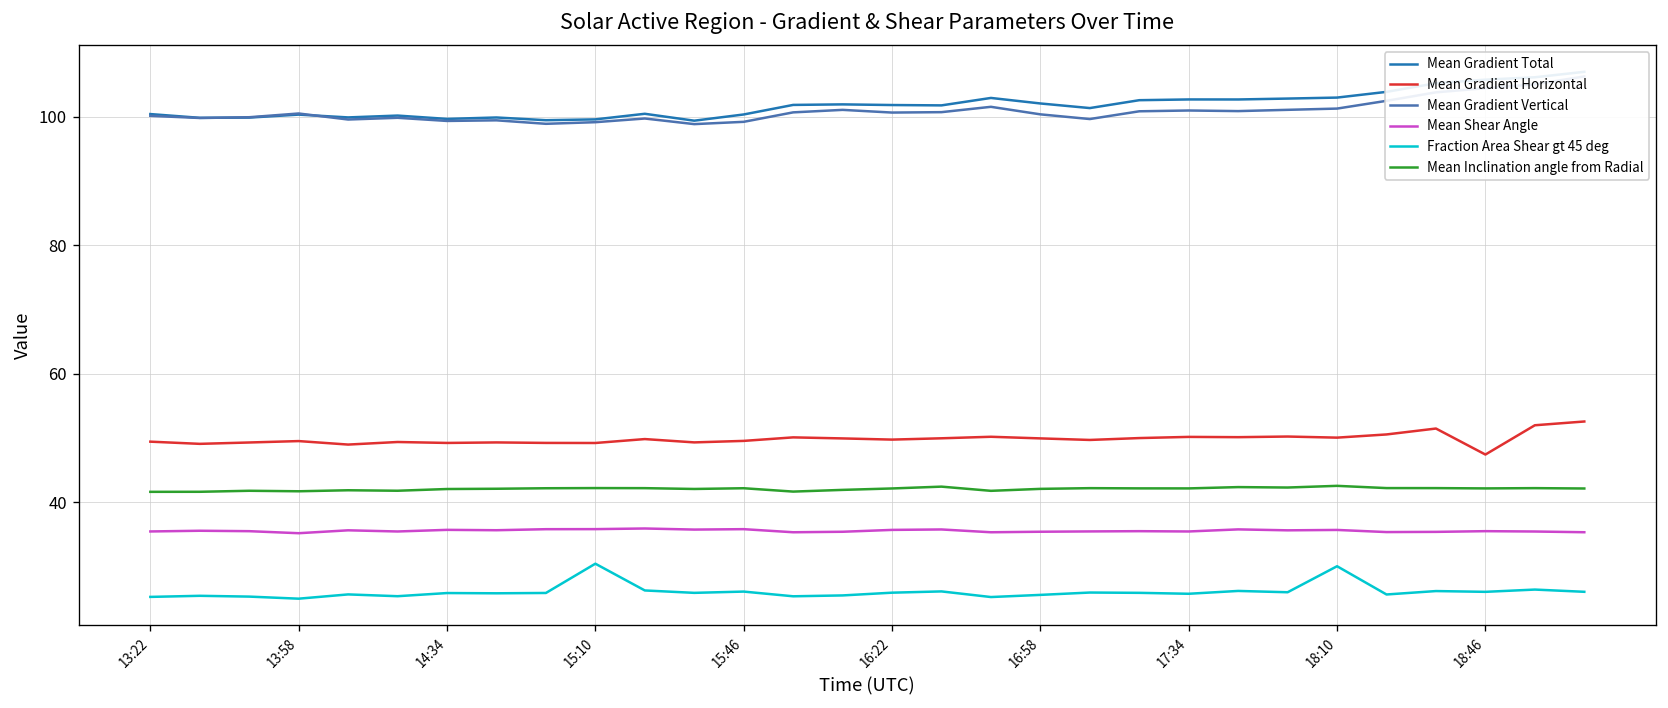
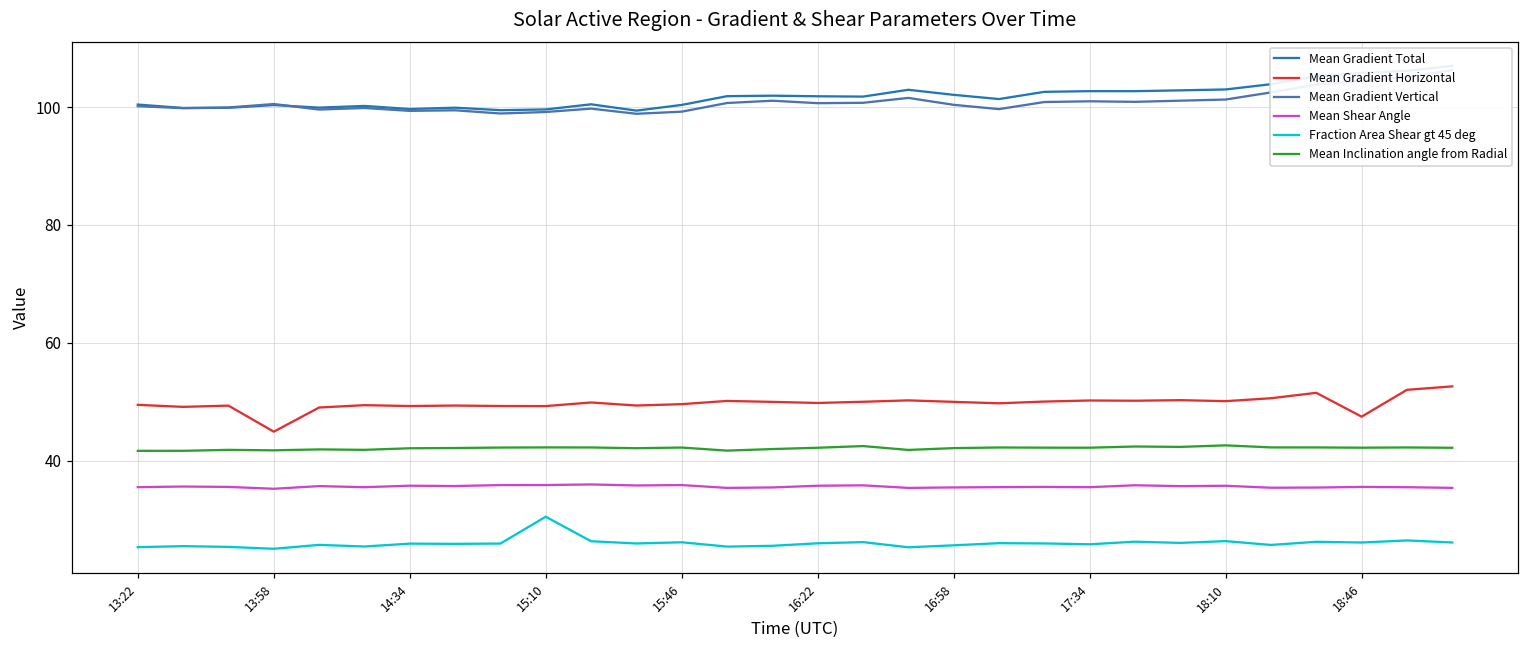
  {
    "Mean Gradient Horizontal": {
      "13:22": 49,
-     "13:58": 50,
+     "13:58": 45,
      "14:34": 49,
      "15:10": 49,
      "15:46": 50,
      "16:22": 50,
      "16:58": 50,
      "17:34": 50,
      "18:10": 50,
      "18:46": 47
    },
    "Mean Shear Angle": {
      "13:22": 35,
      "13:58": 35,
      "14:34": 36,
      "15:10": 36,
      "15:46": 36,
      "16:22": 36,
      "16:58": 35,
      "17:34": 35,
      "18:10": 36,
      "18:46": 36
    },
    "Fraction Area Shear gt 45 deg": {
      "13:22": 25,
      "13:58": 25,
      "14:34": 26,
      "15:10": 30,
      "15:46": 26,
      "16:22": 26,
      "16:58": 26,
      "17:34": 26,
-     "18:10": 30,
+     "18:10": 26,
      "18:46": 26
    },
    "Mean Inclination angle from Radial": {
      "13:22": 42,
      "13:58": 42,
      "14:34": 42,
      "15:10": 42,
      "15:46": 42,
      "16:22": 42,
      "16:58": 42,
      "17:34": 42,
      "18:10": 43,
      "18:46": 42
    }
  }
